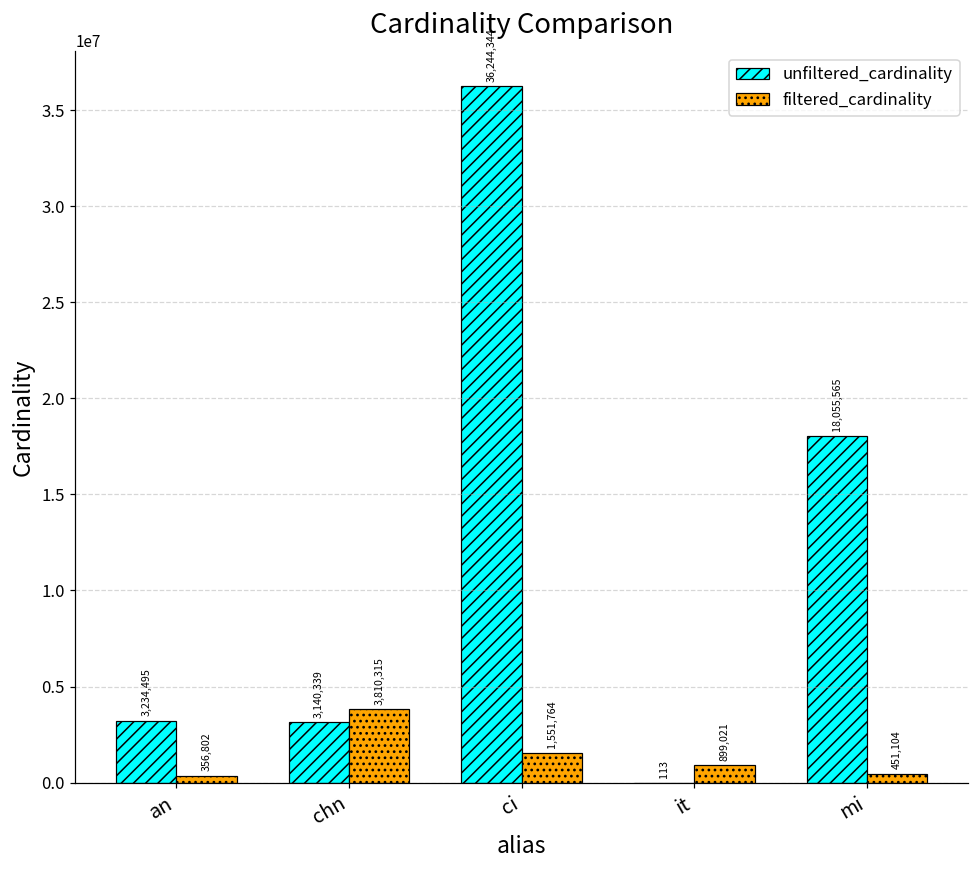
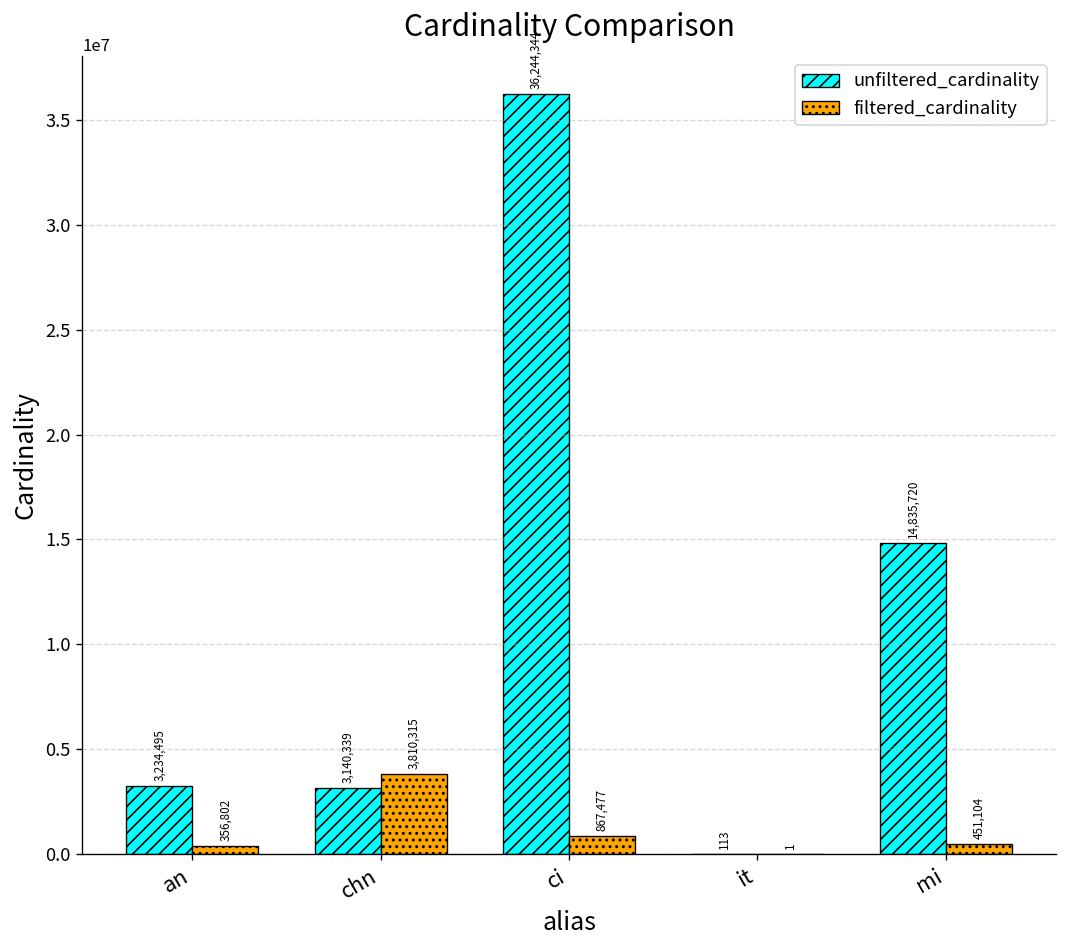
  {
    "unfiltered_cardinality": {
      "an": "3,234,495",
      "chn": "3,140,339",
      "ci": "36,244,344",
      "it": "113",
-     "mi": "18,055,565"
+     "mi": "14,835,720"
    },
    "filtered_cardinality": {
      "an": "356,802",
      "chn": "3,810,315",
-     "ci": "1,551,764",
-     "it": "899,021",
+     "ci": "867,477",
+     "it": "1",
      "mi": "451,104"
    }
  }
